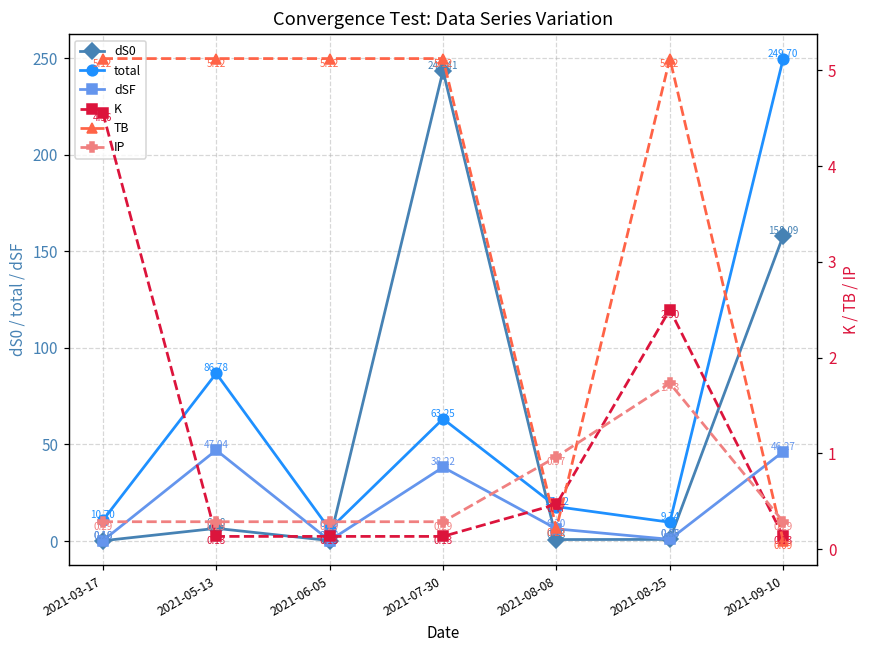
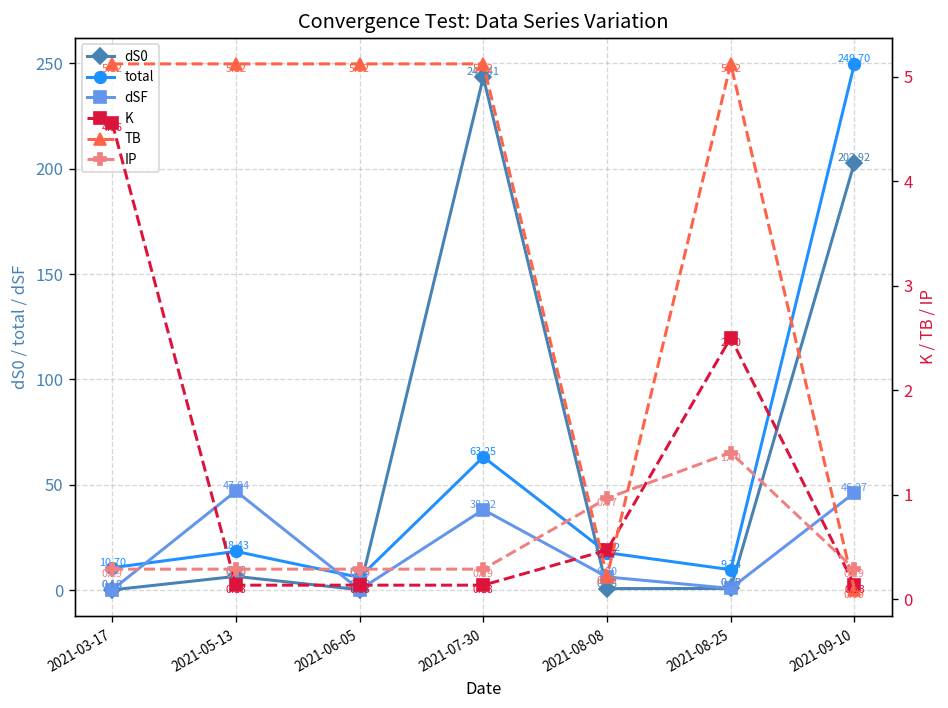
  {
    "dS0": {
-     "2021-09-10": 158.09
+     "2021-09-10": 202.92
    },
    "total": {
-     "2021-05-13": 86.78,
+     "2021-05-13": 18.43,
      "2021-07-30": 63.25,
      "2021-08-25": 9.74,
      "2021-09-10": 249.70
    },
    "dSF": {
      "2021-05-13": 47.04,
      "2021-07-30": 38.22,
      "2021-09-10": 46.27
    },
    "K": {
      "2021-05-13": 0.13,
      "2021-07-30": 0.13,
      "2021-08-25": 2.50
    },
    "TB": {
      "2021-05-13": 5.12,
      "2021-06-05": 5.12,
      "2021-08-25": 5.12
    },
    "IP": {
      "2021-07-30": 0.29,
      "2021-08-08": 0.97,
-     "2021-08-25": 1.73,
+     "2021-08-25": 1.40,
      "2021-09-10": 0.29
    }
  }
